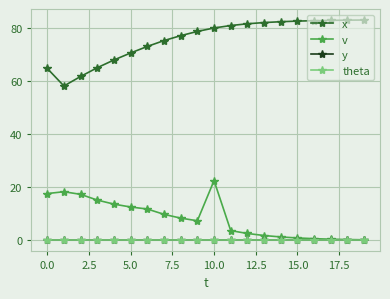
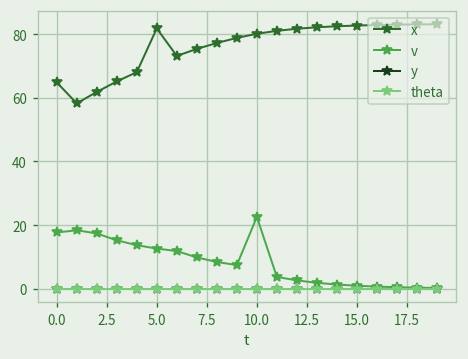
  {
    "x": {
      "0.0": 65,
-     "5.0": 71,
+     "5.0": 82,
      "10.0": 80,
      "15.0": 83
    },
    "v": {
      "0.0": 18,
      "5.0": 13,
      "10.0": 23
    },
    "theta": {
      "0.0": 0,
      "5.0": 0,
      "10.0": 0
    }
  }
